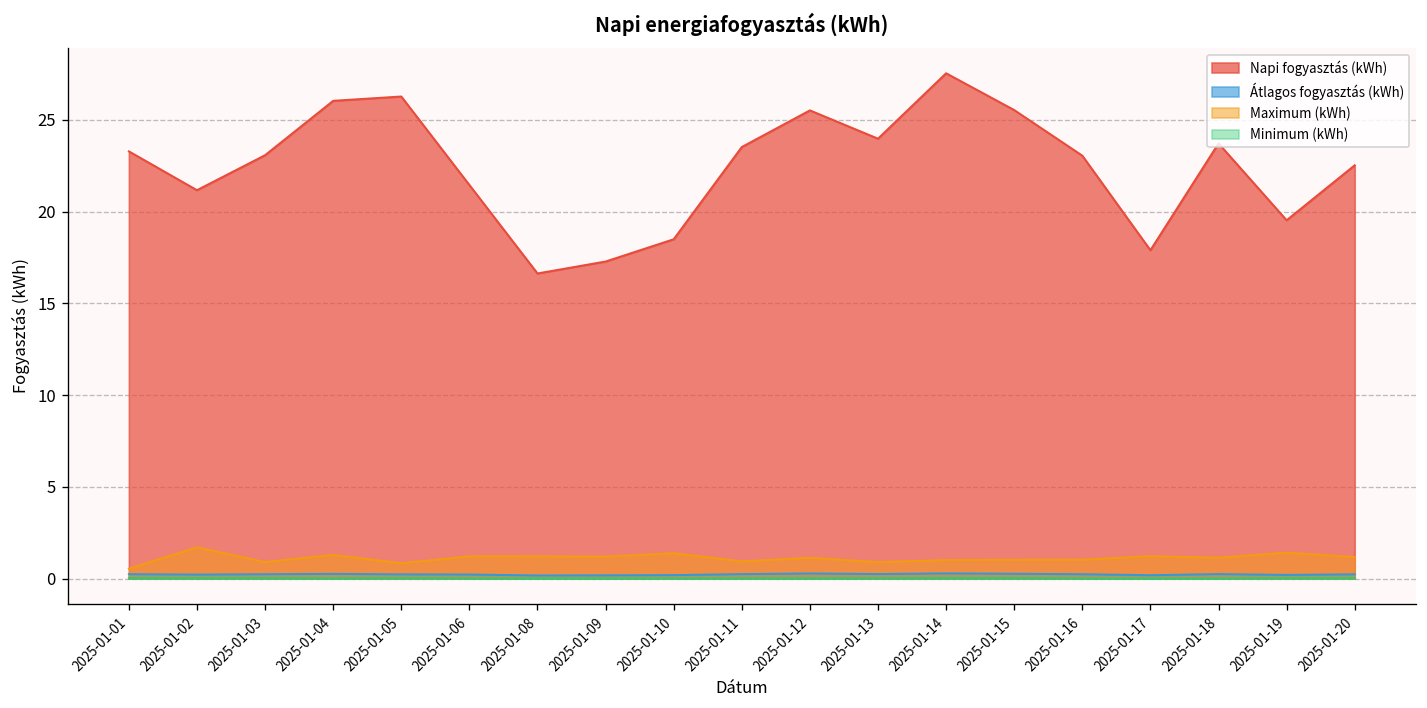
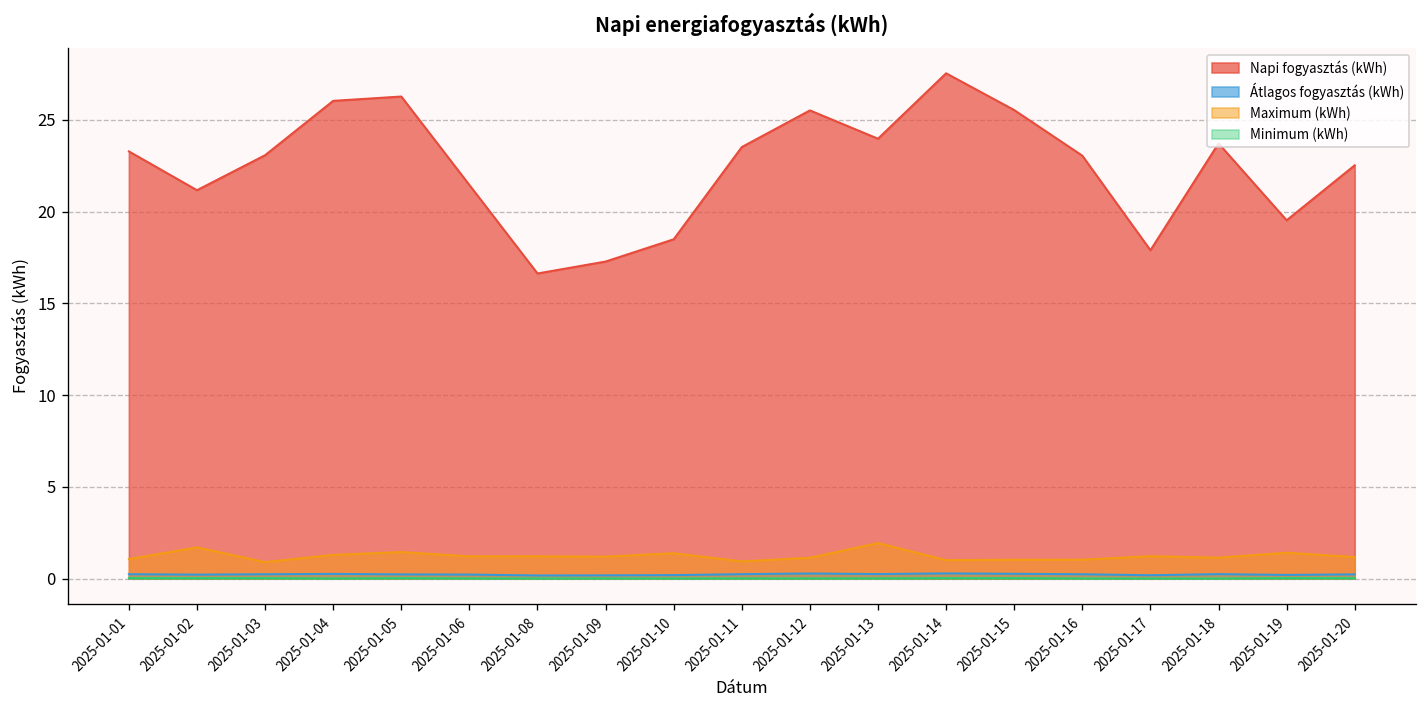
  {
    "Napi fogyasztás (kWh)": {
      "2025-01-01": 23.3,
      "2025-01-02": 21.2,
      "2025-01-03": 23.1,
      "2025-01-04": 26.0,
      "2025-01-05": 26.3,
      "2025-01-06": 21.4,
      "2025-01-08": 16.6,
      "2025-01-09": 17.3,
      "2025-01-10": 18.5,
      "2025-01-11": 23.5,
      "2025-01-12": 25.5,
      "2025-01-13": 24.0,
      "2025-01-14": 27.5,
      "2025-01-15": 25.5,
      "2025-01-16": 23.0,
      "2025-01-17": 17.9,
      "2025-01-18": 23.7,
      "2025-01-19": 19.5,
      "2025-01-20": 22.5
    },
    "Átlagos fogyasztás (kWh)": {
      "2025-01-01": 0.2,
      "2025-01-02": 0.2,
      "2025-01-03": 0.2,
      "2025-01-04": 0.3,
      "2025-01-05": 0.2,
      "2025-01-06": 0.2,
      "2025-01-09": 0.2,
      "2025-01-10": 0.2,
      "2025-01-11": 0.2,
      "2025-01-12": 0.3,
      "2025-01-13": 0.2,
      "2025-01-14": 0.3,
      "2025-01-15": 0.3,
      "2025-01-16": 0.2,
      "2025-01-17": 0.2,
      "2025-01-18": 0.2,
      "2025-01-19": 0.2,
      "2025-01-20": 0.2
    },
    "Maximum (kWh)": {
-     "2025-01-01": 0.5,
+     "2025-01-01": 1.1,
      "2025-01-02": 1.7,
      "2025-01-03": 0.9,
      "2025-01-04": 1.3,
-     "2025-01-05": 0.8,
+     "2025-01-05": 1.5,
      "2025-01-06": 1.2,
      "2025-01-08": 1.2,
      "2025-01-09": 1.2,
      "2025-01-10": 1.4,
      "2025-01-11": 0.9,
      "2025-01-12": 1.1,
-     "2025-01-13": 0.9,
+     "2025-01-13": 1.9,
      "2025-01-14": 1.0,
      "2025-01-15": 1.0,
      "2025-01-16": 1.0,
      "2025-01-17": 1.2,
      "2025-01-18": 1.1,
      "2025-01-19": 1.4,
      "2025-01-20": 1.2
    },
    "Minimum (kWh)": {
      "2025-01-01": 0.0,
      "2025-01-02": 0.0,
      "2025-01-03": 0.0,
      "2025-01-04": 0.0,
      "2025-01-05": 0.0,
      "2025-01-06": 0.0,
      "2025-01-09": 0.0,
      "2025-01-10": 0.0,
      "2025-01-11": 0.0,
      "2025-01-12": 0.0,
      "2025-01-13": 0.0,
      "2025-01-14": 0.0,
      "2025-01-15": 0.0,
      "2025-01-16": 0.0,
      "2025-01-17": 0.0,
      "2025-01-18": 0.0,
      "2025-01-19": 0.0,
      "2025-01-20": 0.0
    }
  }
